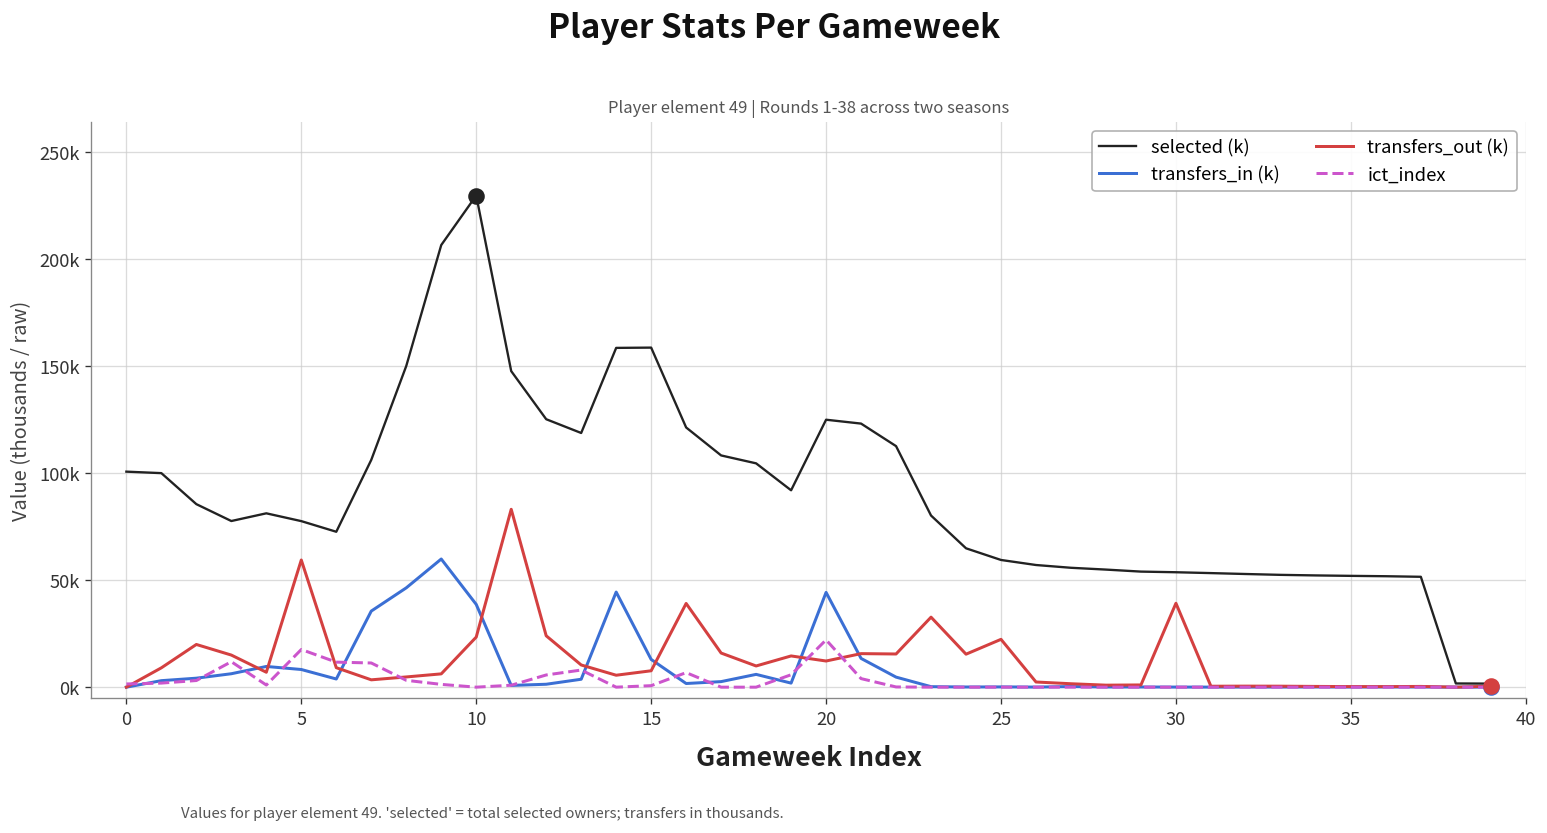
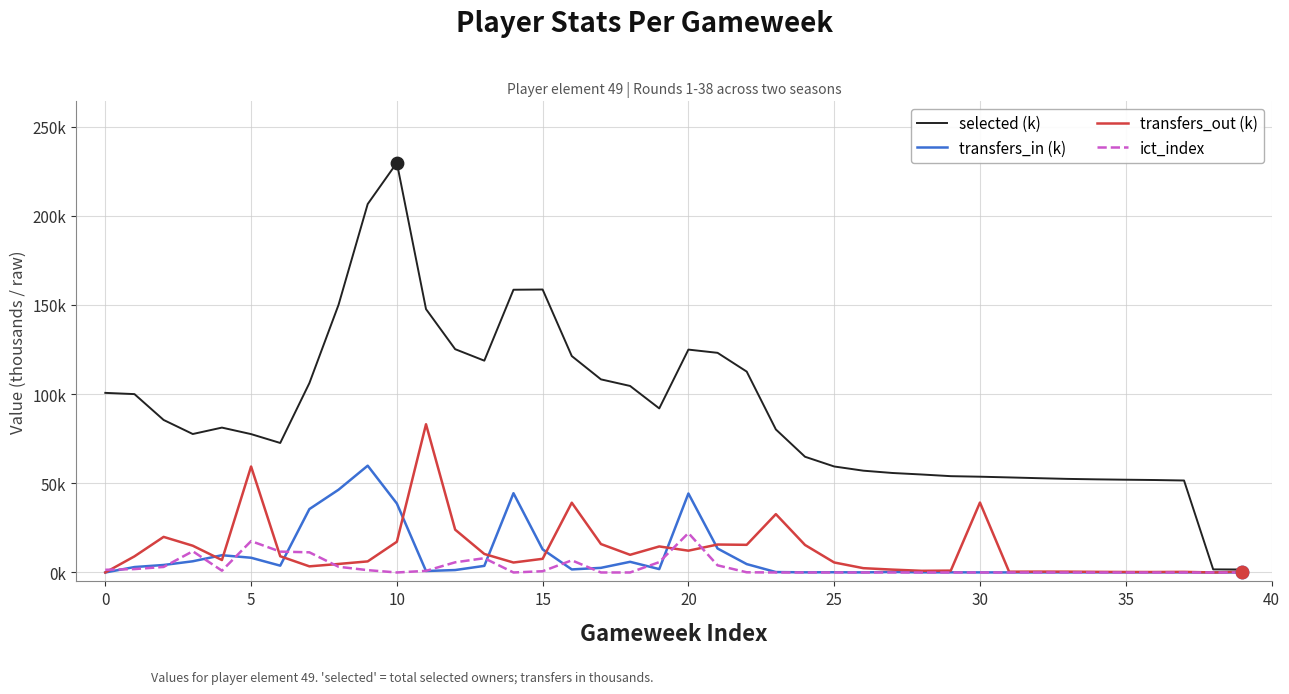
  {
    "transfers_out (k)": {
      "5": 59000,
-     "10": 23000,
+     "10": 17000,
      "15": 8000,
      "20": 12000,
-     "25": 22000,
+     "25": 6000,
      "30": 39000
    },
    "ict_index": {
      "0": 2000,
      "5": 18000,
      "10": 0,
      "15": 1000,
      "20": 22000
    }
  }
